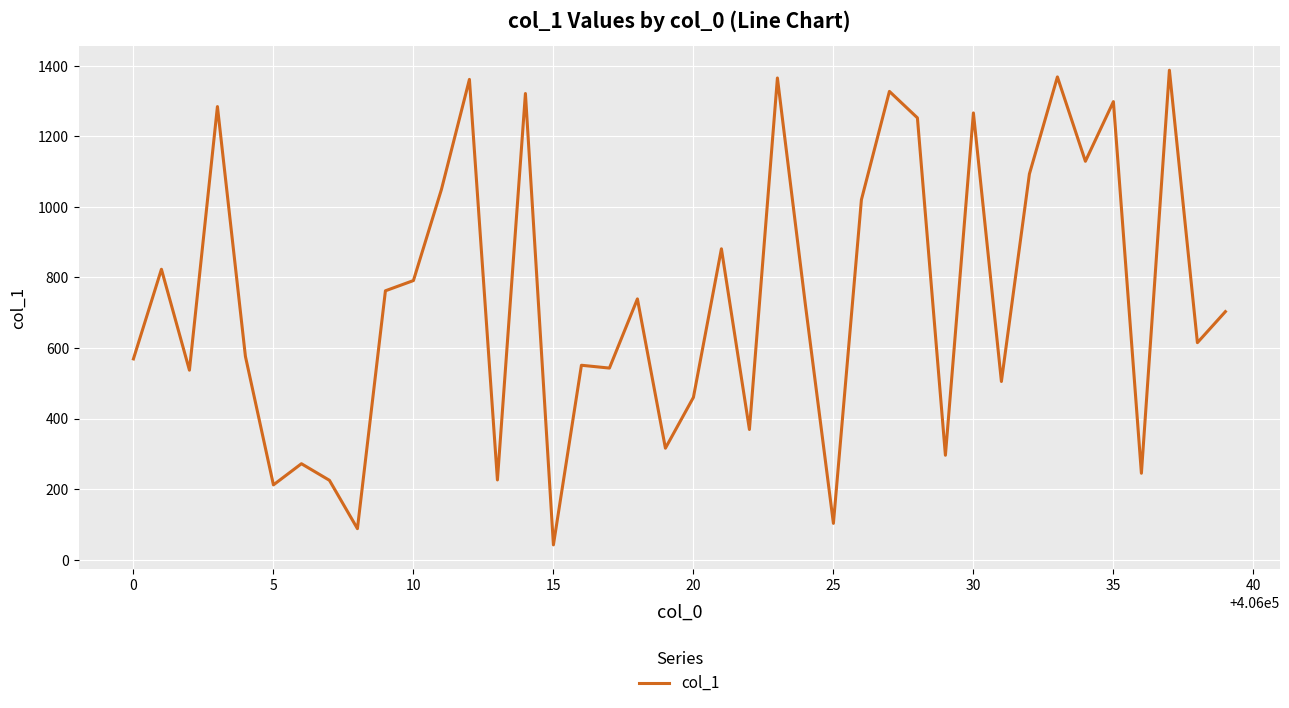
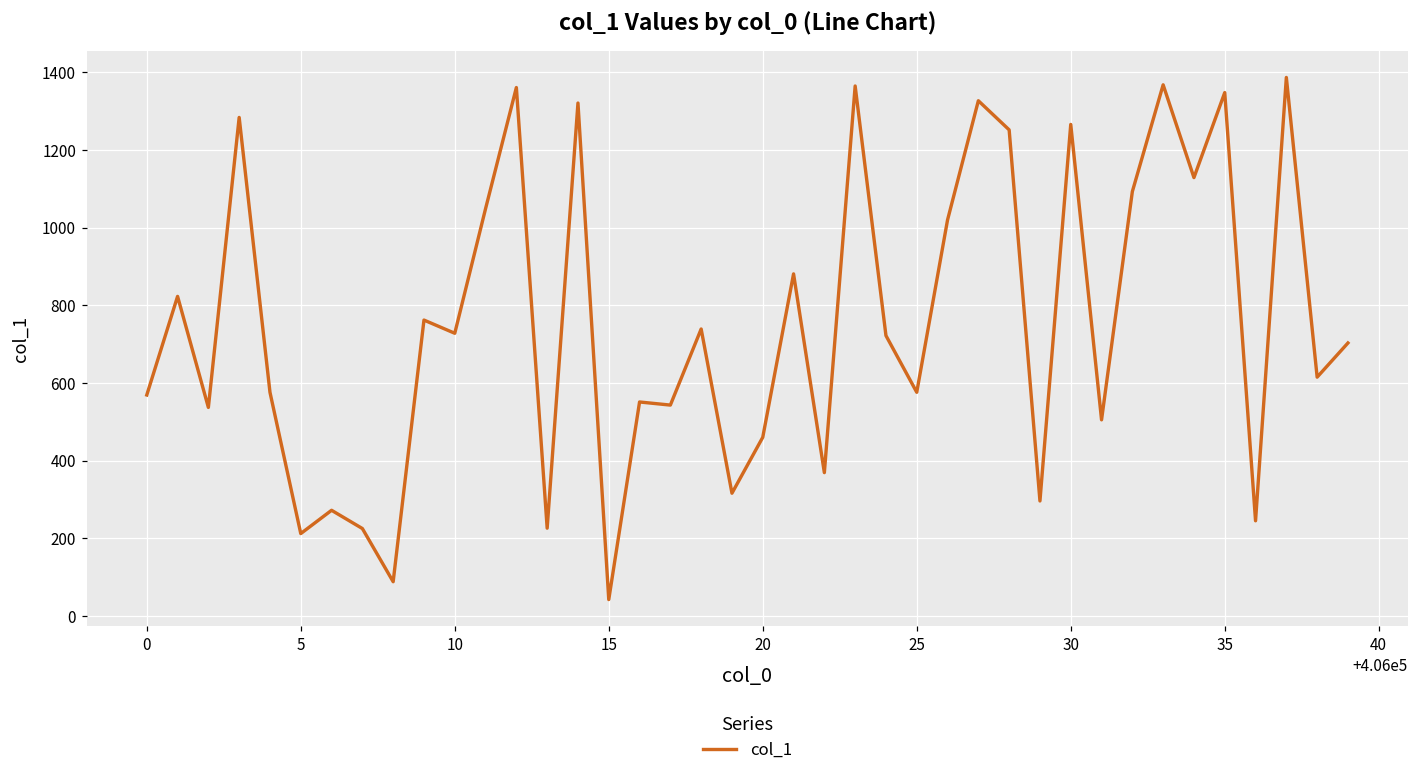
  {
    "0": 570,
    "5": 210,
-   "10": 790,
+   "10": 730,
    "15": 40,
    "20": 460,
-   "25": 100,
+   "25": 580,
    "30": 1270,
-   "35": 1300
+   "35": 1350
  }
